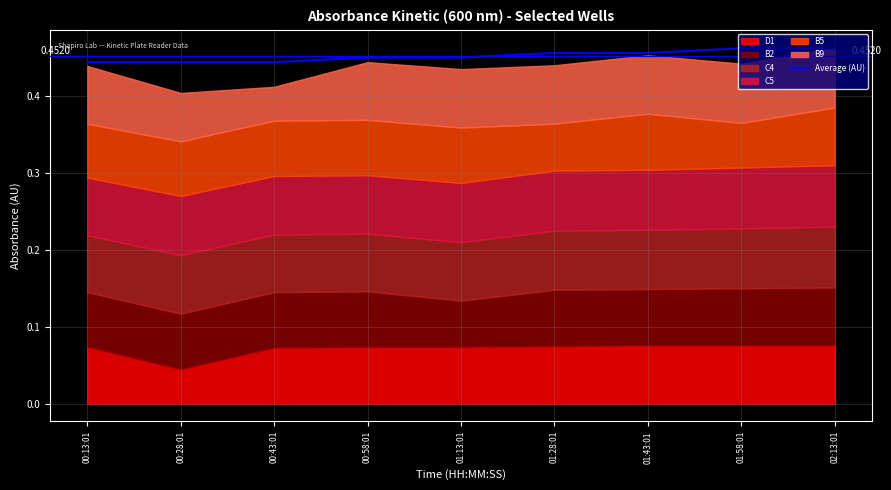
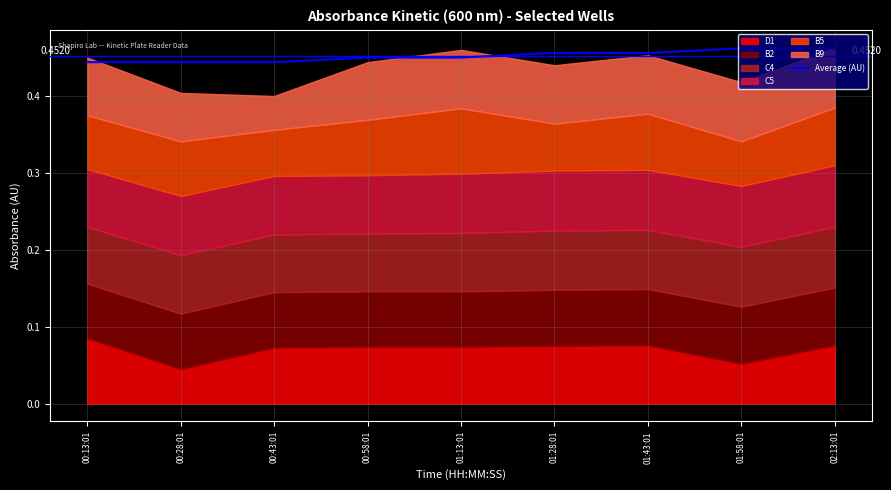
  {
    "D1": {
-     "00:13:01": 0.07,
+     "00:13:01": 0.09,
      "00:28:01": 0.05,
      "00:43:01": 0.07,
      "00:58:01": 0.07,
      "01:13:01": 0.07,
      "01:28:01": 0.08,
      "01:43:01": 0.08,
-     "01:58:01": 0.08,
+     "01:58:01": 0.05,
      "02:13:01": 0.08
    },
    "Average (AU)": {
      "00:28:01": 0.44,
      "00:43:01": 0.44,
      "00:58:01": 0.45,
      "01:13:01": 0.45,
      "01:28:01": 0.46
    },
    "B2": {
      "00:13:01": 0.07,
      "00:28:01": 0.07,
      "00:43:01": 0.07,
      "00:58:01": 0.07,
-     "01:13:01": 0.06,
+     "01:13:01": 0.07,
      "01:28:01": 0.07,
      "01:43:01": 0.07,
      "01:58:01": 0.07,
      "02:13:01": 0.08
    },
    "B5": {
      "00:13:01": 0.07,
      "00:28:01": 0.07,
-     "00:43:01": 0.07,
+     "00:43:01": 0.06,
      "00:58:01": 0.07,
-     "01:13:01": 0.07,
+     "01:13:01": 0.09,
      "01:28:01": 0.06,
      "01:43:01": 0.07,
      "01:58:01": 0.06,
      "02:13:01": 0.08
    },
    "B9": {
      "00:13:01": 0.08,
      "00:28:01": 0.06,
      "00:43:01": 0.04,
      "00:58:01": 0.08,
      "01:13:01": 0.08,
      "01:28:01": 0.08
    }
  }
